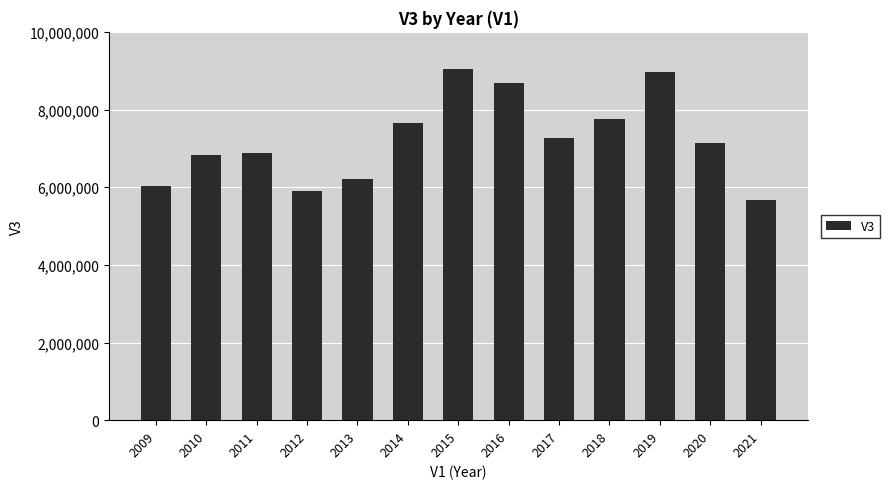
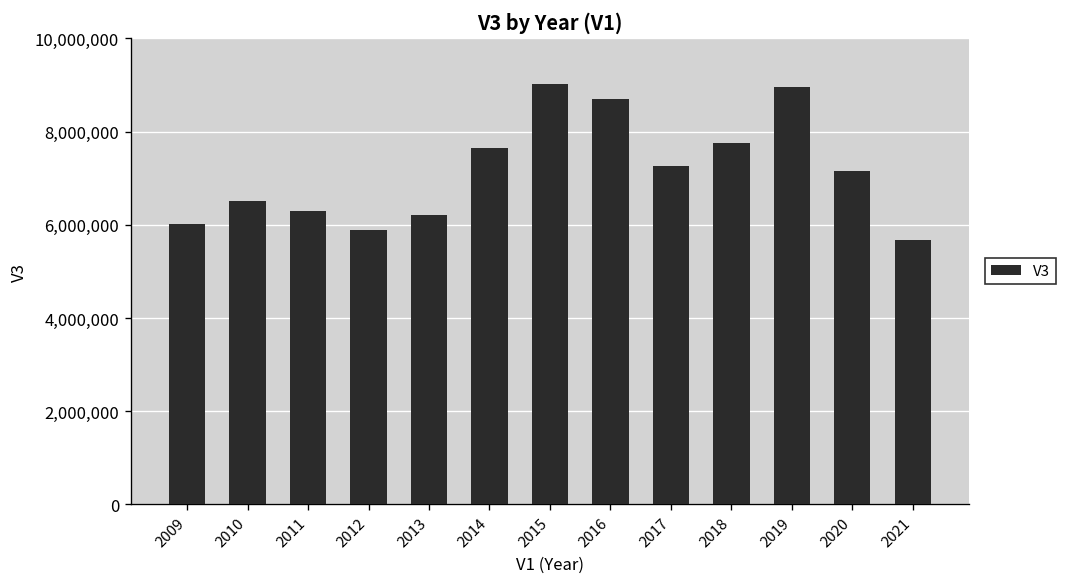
  {
    "2009": "6,000,000",
-   "2010": "6,800,000",
-   "2011": "6,900,000",
+   "2010": "6,500,000",
+   "2011": "6,300,000",
    "2012": "5,900,000",
    "2013": "6,200,000",
    "2014": "7,600,000",
    "2015": "9,000,000",
    "2016": "8,700,000",
    "2017": "7,300,000",
    "2018": "7,800,000",
    "2019": "9,000,000",
    "2020": "7,100,000",
    "2021": "5,700,000"
  }
